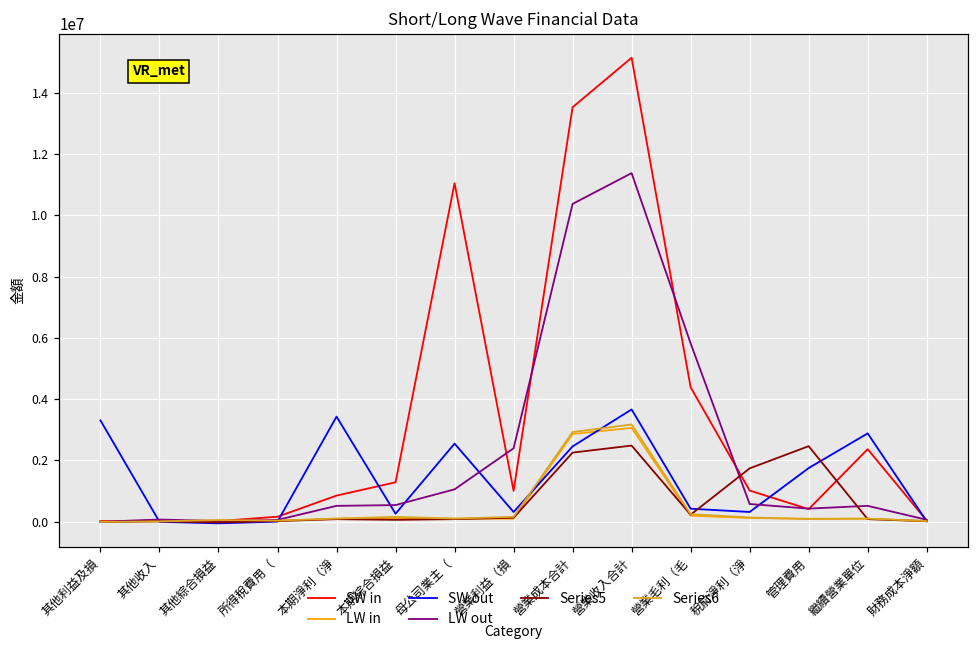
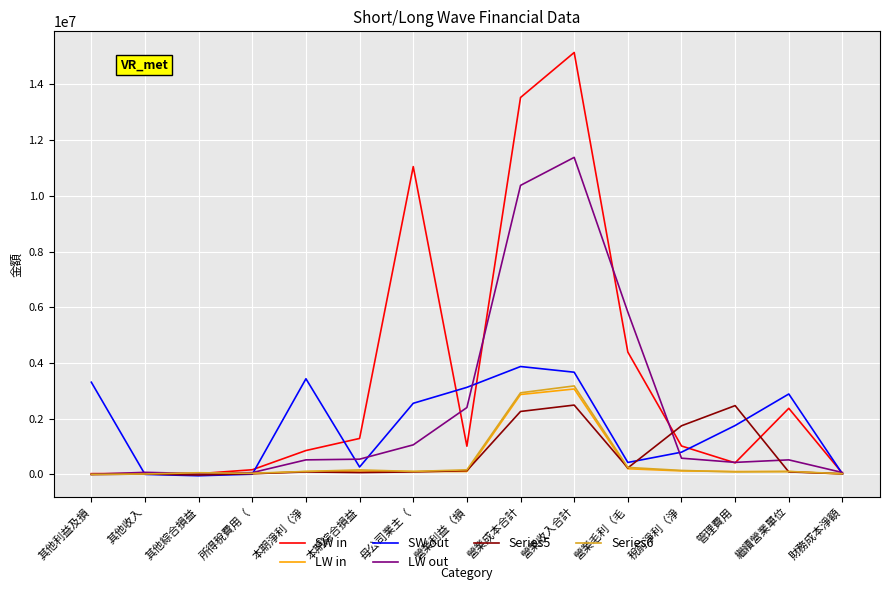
  {
    "SW in": {
      "所得稅費用（": 200000,
      "本期淨利（淨": 900000,
      "本期綜合損益": 1300000,
      "母公司業主（": 11000000,
      "營業利益（損": 1000000,
      "營業成本合計": 13500000,
      "營業收入合計": 15100000,
      "營業毛利（毛": 4400000,
      "稅前淨利（淨": 1000000,
      "繼續營業單位": 2400000
    },
    "SW out": {
      "其他利益及損": 3300000,
      "本期淨利（淨": 3400000,
      "本期綜合損益": 300000,
      "母公司業主（": 2500000,
-     "營業利益（損": 300000,
-     "營業成本合計": 2500000,
+     "營業利益（損": 3100000,
+     "營業成本合計": 3900000,
      "營業收入合計": 3700000,
      "營業毛利（毛": 400000,
-     "稅前淨利（淨": 300000,
+     "稅前淨利（淨": 800000,
      "管理費用": 1800000,
      "繼續營業單位": 2900000
    },
    "LW out": {
      "本期淨利（淨": 500000,
      "本期綜合損益": 500000,
      "母公司業主（": 1100000,
      "營業利益（損": 2400000,
      "營業成本合計": 10400000,
      "營業收入合計": 11400000,
      "營業毛利（毛": 5800000,
      "稅前淨利（淨": 600000,
      "繼續營業單位": 500000
    },
    "Series5": {
      "營業成本合計": 2300000,
      "營業收入合計": 2500000,
      "稅前淨利（淨": 1700000,
      "管理費用": 2500000
    }
  }
